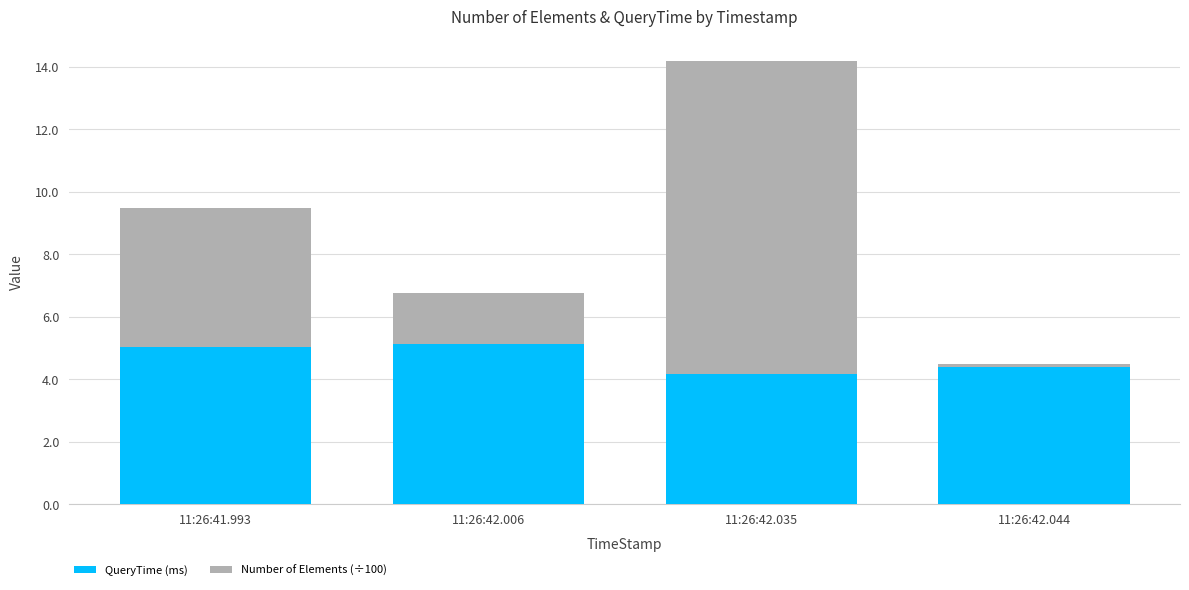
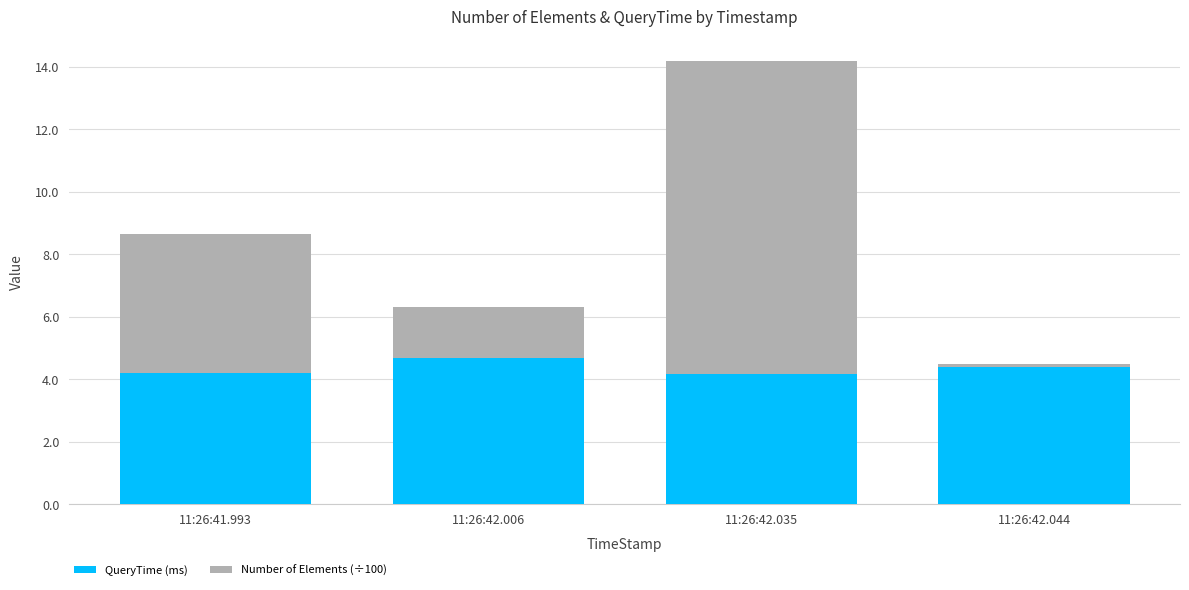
  {
    "QueryTime (ms)": {
-     "11:26:41.993": 5.0,
-     "11:26:42.006": 5.1,
+     "11:26:41.993": 4.2,
+     "11:26:42.006": 4.7,
      "11:26:42.035": 4.2,
      "11:26:42.044": 4.4
    },
    "Number of Elements (÷100)": {
      "11:26:41.993": 4.4,
      "11:26:42.006": 1.6,
      "11:26:42.035": 10.0,
      "11:26:42.044": 0.1
    }
  }
